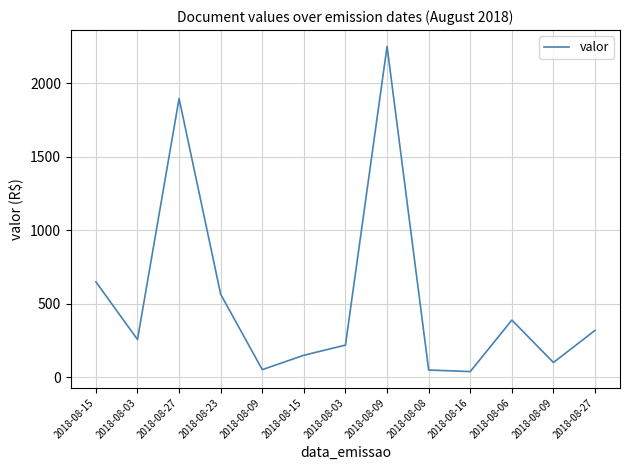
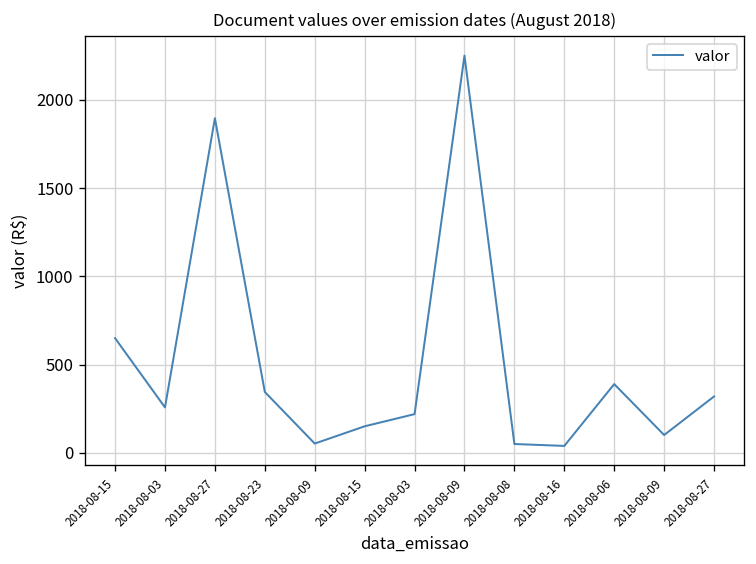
  {
-   "2018-08-23": 570,
+   "2018-08-23": 350,
    "2018-08-08": 50,
    "2018-08-16": 40,
    "2018-08-06": 390
  }
